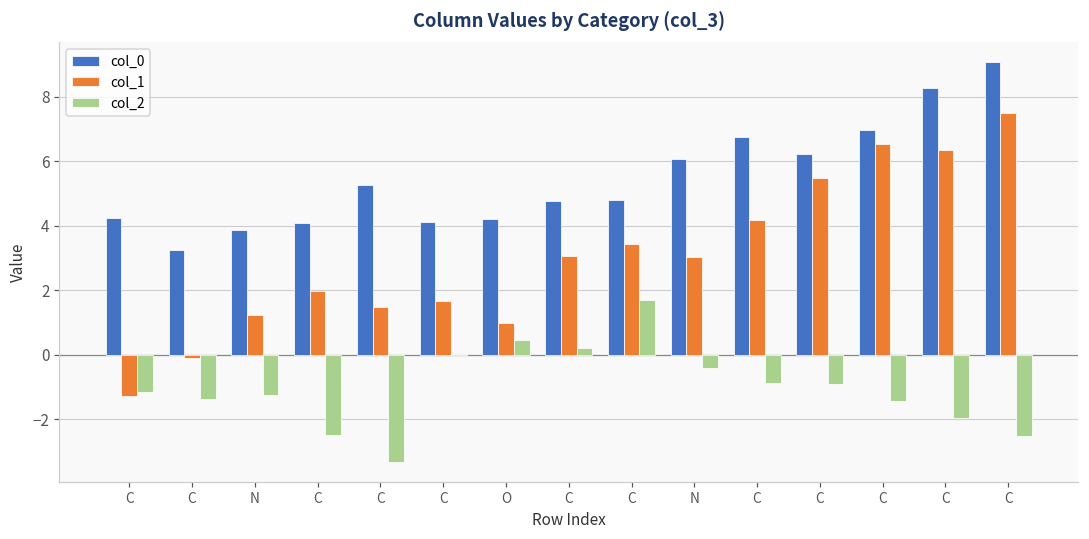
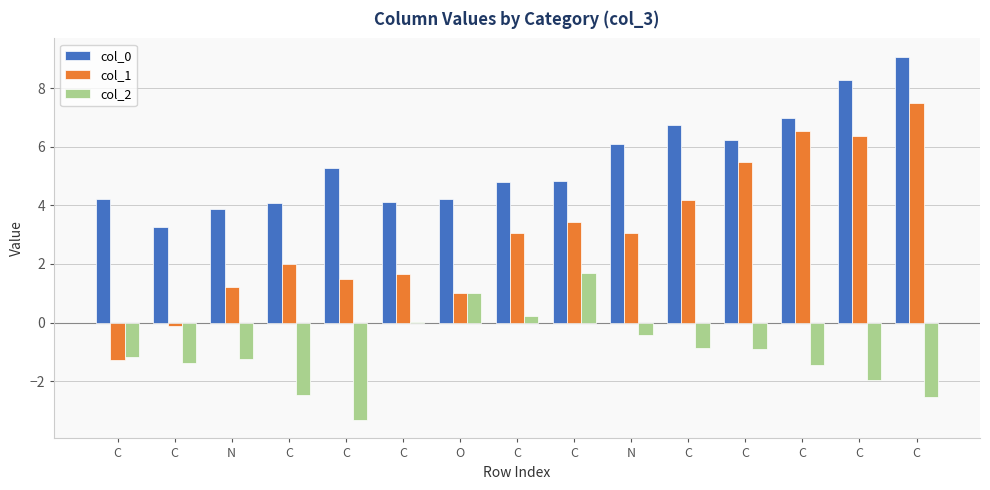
  {
    "col_0": {
      "O": 4.2
    },
    "col_1": {
      "O": 1.0
    },
    "col_2": {
-     "O": 0.5
+     "O": 1.0
    }
  }
